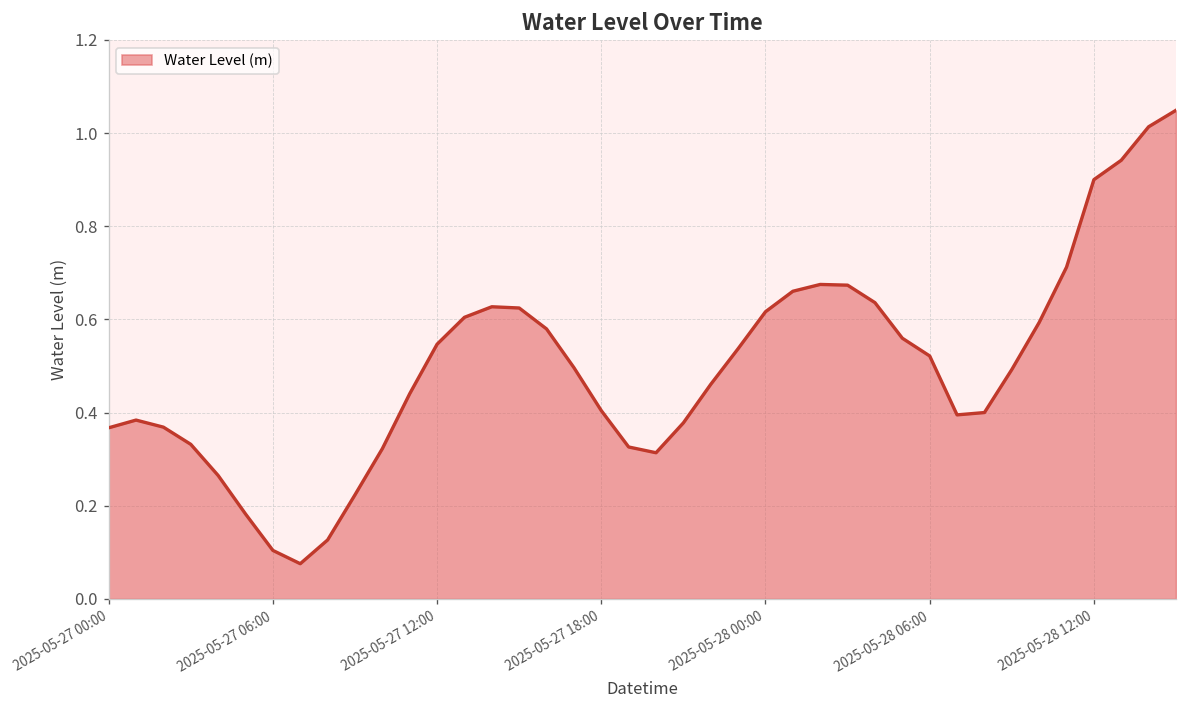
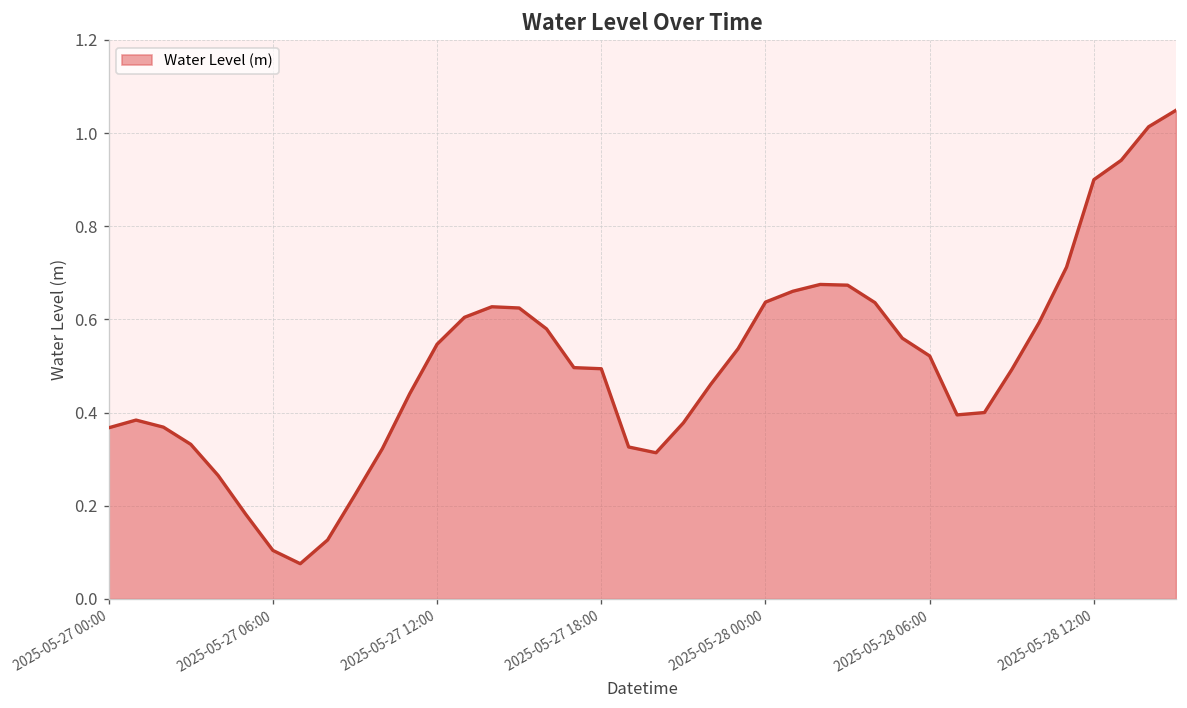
  {
    "2025-05-27 00:00": 0.37,
    "2025-05-27 06:00": 0.10,
    "2025-05-27 12:00": 0.55,
-   "2025-05-27 18:00": 0.40,
-   "2025-05-28 00:00": 0.62,
+   "2025-05-27 18:00": 0.49,
+   "2025-05-28 00:00": 0.64,
    "2025-05-28 06:00": 0.52,
    "2025-05-28 12:00": 0.90
  }
